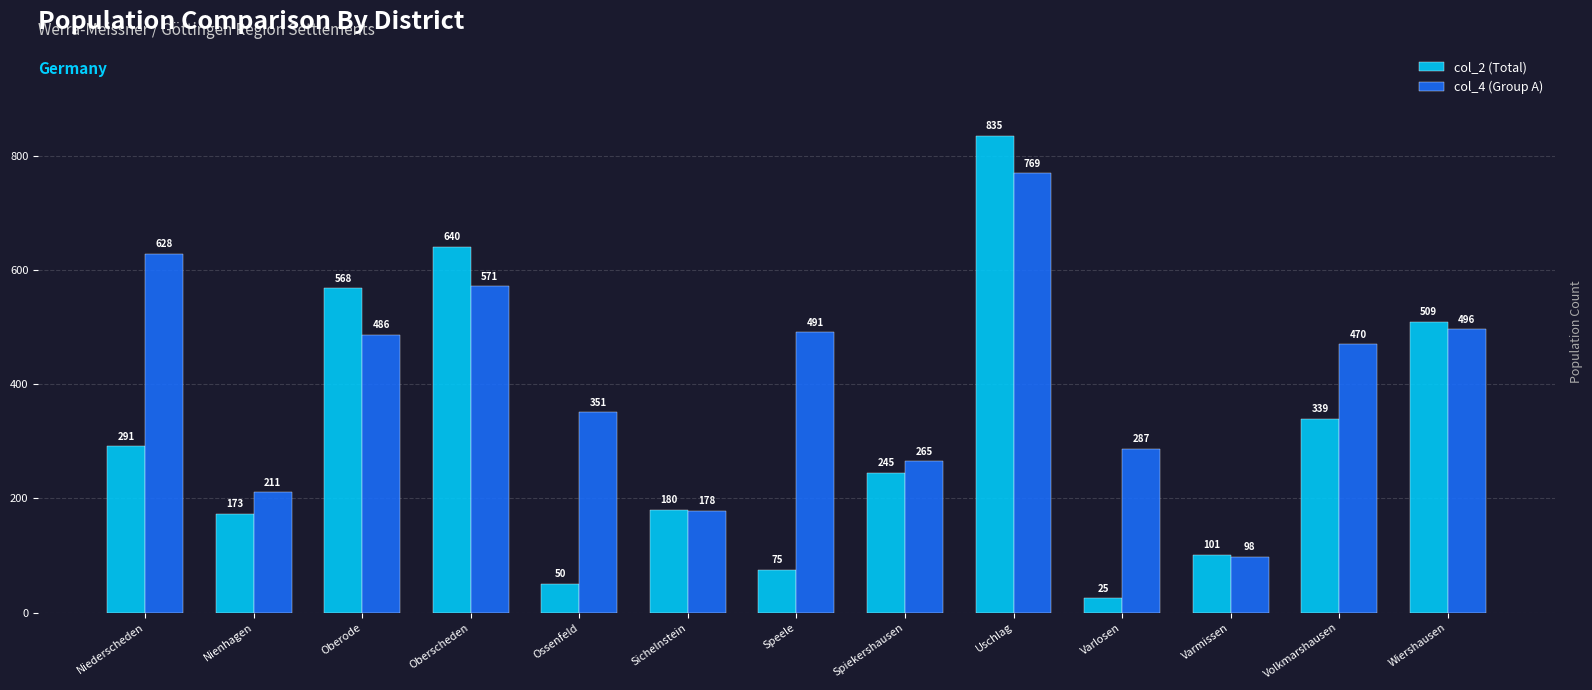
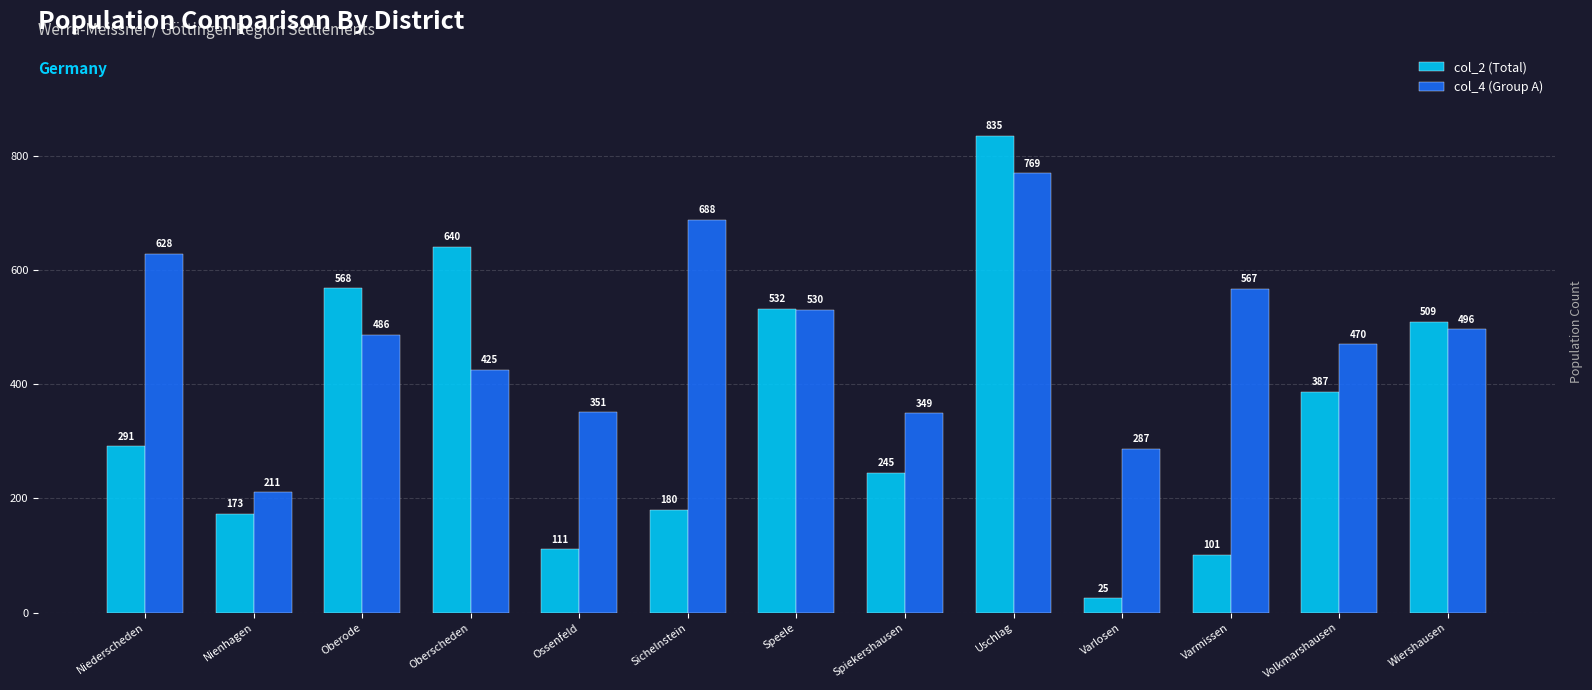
  {
    "col_2 (Total)": {
      "Niederscheden": 291,
      "Nienhagen": 173,
      "Oberode": 568,
      "Oberscheden": 640,
-     "Ossenfeld": 50,
+     "Ossenfeld": 111,
      "Sichelnstein": 180,
-     "Speele": 75,
+     "Speele": 532,
      "Spiekershausen": 245,
      "Uschlag": 835,
      "Varlosen": 25,
      "Varmissen": 101,
-     "Volkmarshausen": 339,
+     "Volkmarshausen": 387,
      "Wiershausen": 509
    },
    "col_4 (Group A)": {
      "Niederscheden": 628,
      "Nienhagen": 211,
      "Oberode": 486,
-     "Oberscheden": 571,
+     "Oberscheden": 425,
      "Ossenfeld": 351,
-     "Sichelnstein": 178,
-     "Speele": 491,
-     "Spiekershausen": 265,
+     "Sichelnstein": 688,
+     "Speele": 530,
+     "Spiekershausen": 349,
      "Uschlag": 769,
      "Varlosen": 287,
-     "Varmissen": 98,
+     "Varmissen": 567,
      "Volkmarshausen": 470,
      "Wiershausen": 496
    }
  }
